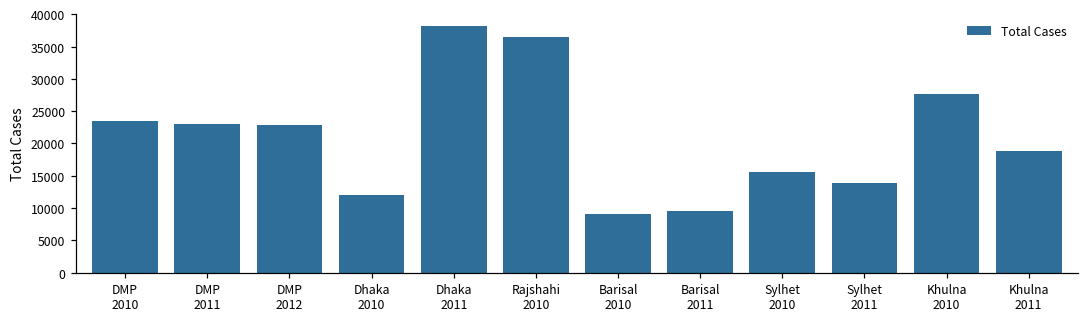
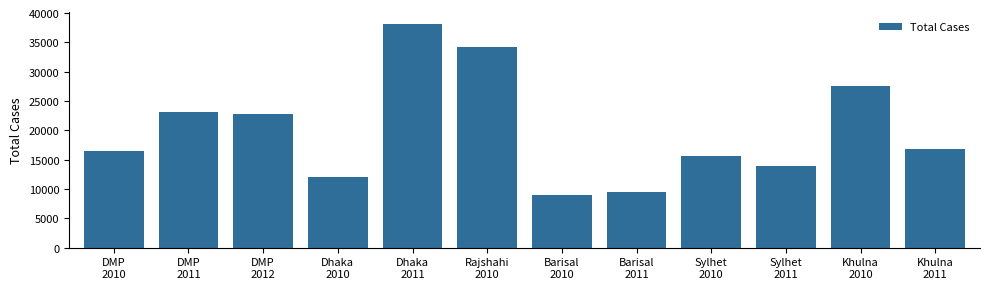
  {
-   "DMP 2010": 24000,
+   "DMP 2010": 16000,
    "DMP 2011": 23000,
    "DMP 2012": 23000,
    "Dhaka 2010": 12000,
    "Dhaka 2011": 38000,
-   "Rajshahi 2010": 37000,
+   "Rajshahi 2010": 34000,
    "Barisal 2010": 9000,
    "Barisal 2011": 9000,
    "Sylhet 2010": 16000,
    "Sylhet 2011": 14000,
    "Khulna 2010": 28000,
-   "Khulna 2011": 19000
+   "Khulna 2011": 17000
  }
